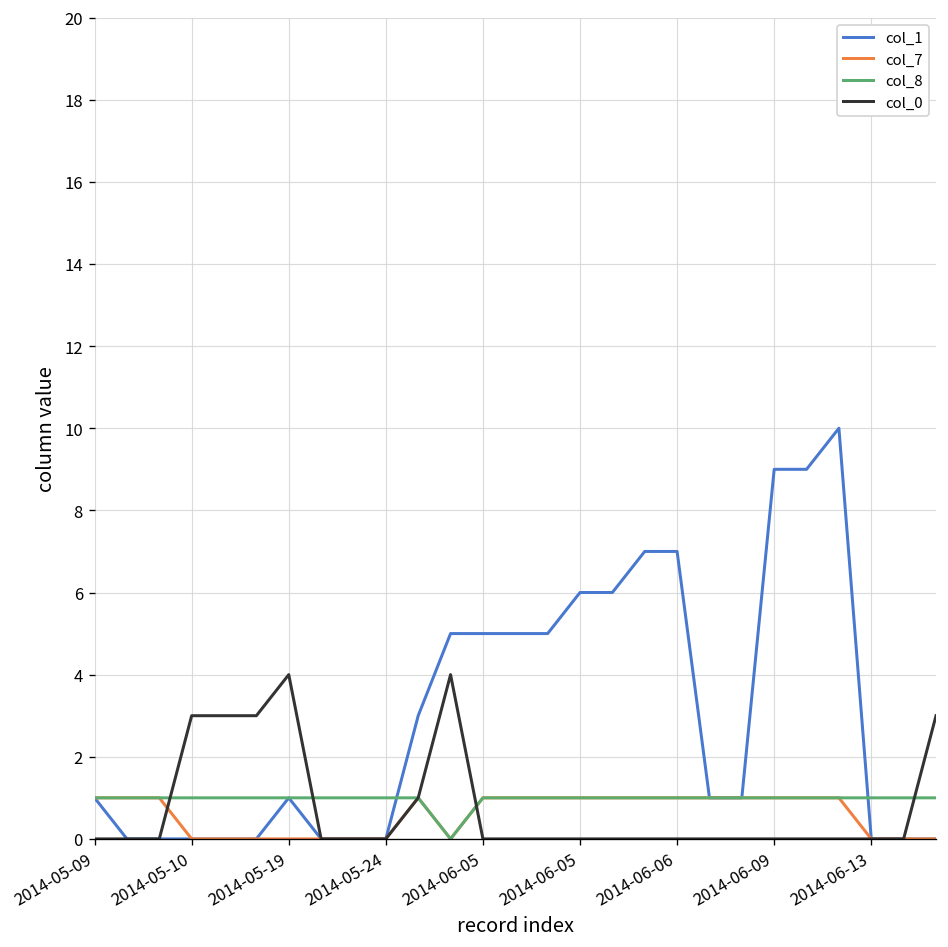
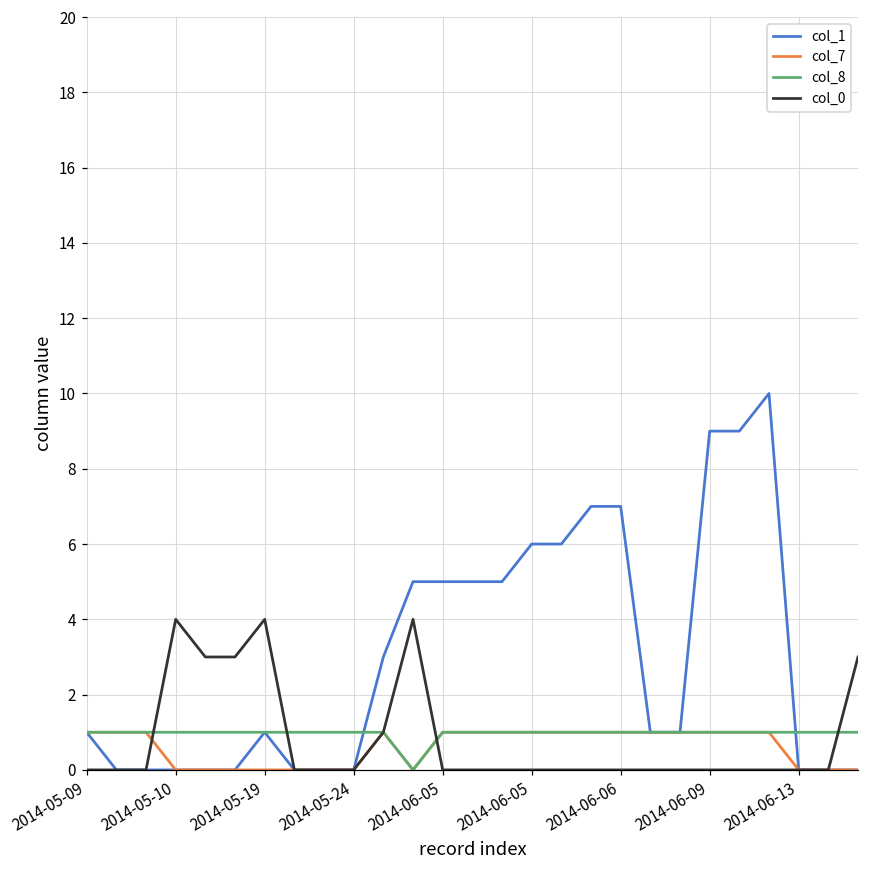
  {
    "col_8": {
      "2014-05-10": 1,
      "2014-05-24": 1
    },
    "col_0": {
-     "2014-05-10": 3
+     "2014-05-10": 4
    }
  }
